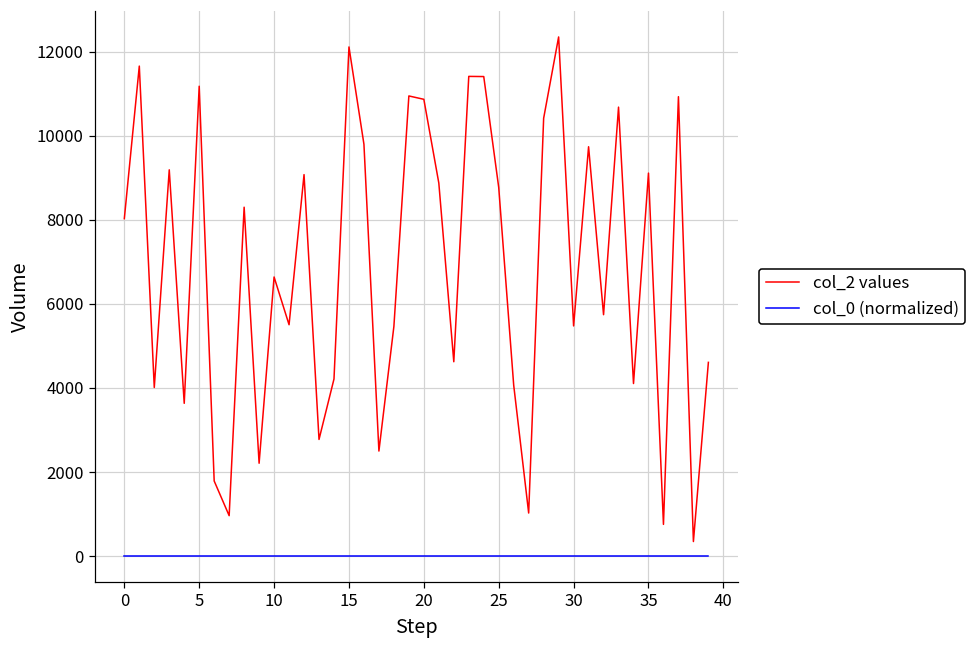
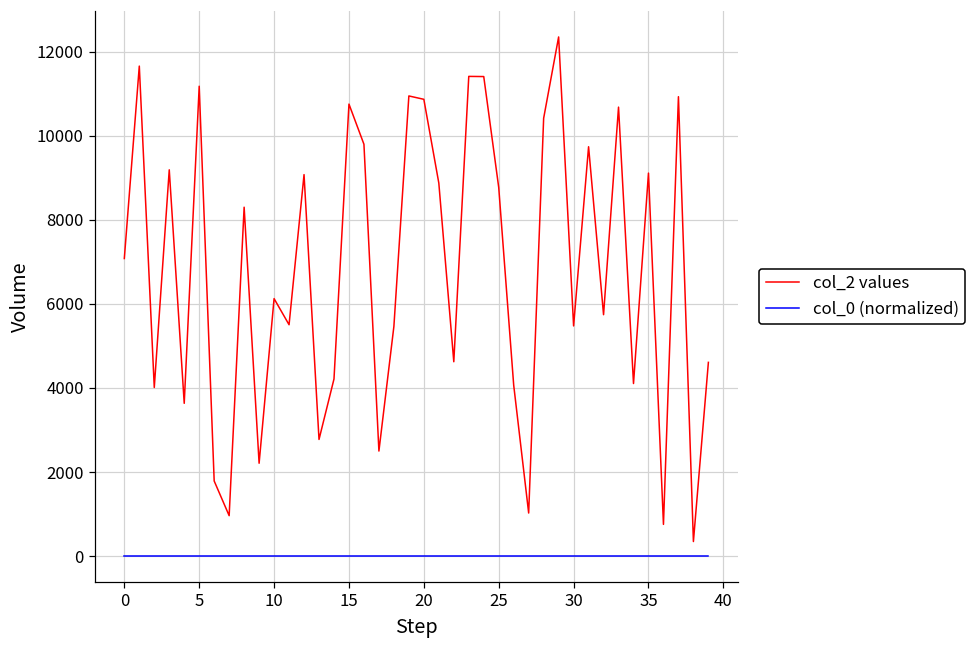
  {
    "col_2 values": {
-     "0": 8000,
+     "0": 7100,
      "5": 11200,
-     "10": 6600,
-     "15": 12100,
+     "10": 6100,
+     "15": 10800,
      "20": 10900,
      "25": 8800,
      "30": 5500,
      "35": 9100
    },
    "col_0 (normalized)": {
      "0": 0,
      "5": 0,
      "10": 0,
      "15": 0,
      "20": 0,
      "25": 0,
      "30": 0,
      "35": 0
    }
  }
